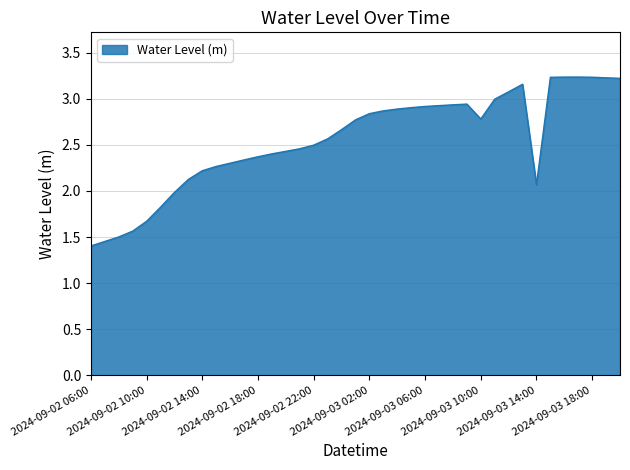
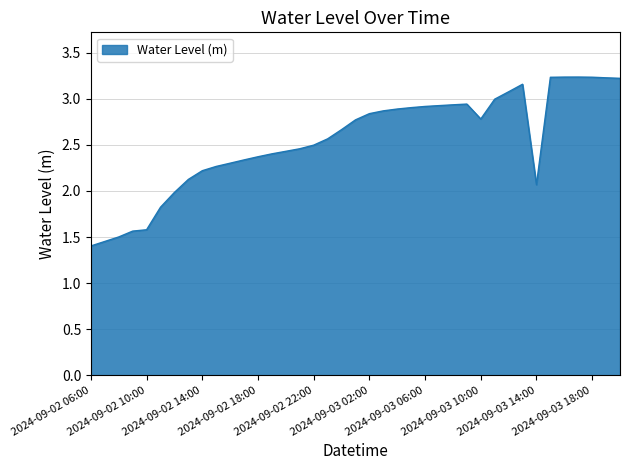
  {
    "2024-09-02 06:00": 1.4,
-   "2024-09-02 10:00": 1.7,
+   "2024-09-02 10:00": 1.6,
    "2024-09-02 14:00": 2.2,
    "2024-09-02 18:00": 2.4,
    "2024-09-02 22:00": 2.5,
    "2024-09-03 02:00": 2.8,
    "2024-09-03 06:00": 2.9,
    "2024-09-03 10:00": 2.8,
    "2024-09-03 14:00": 2.1,
    "2024-09-03 18:00": 3.2
  }
